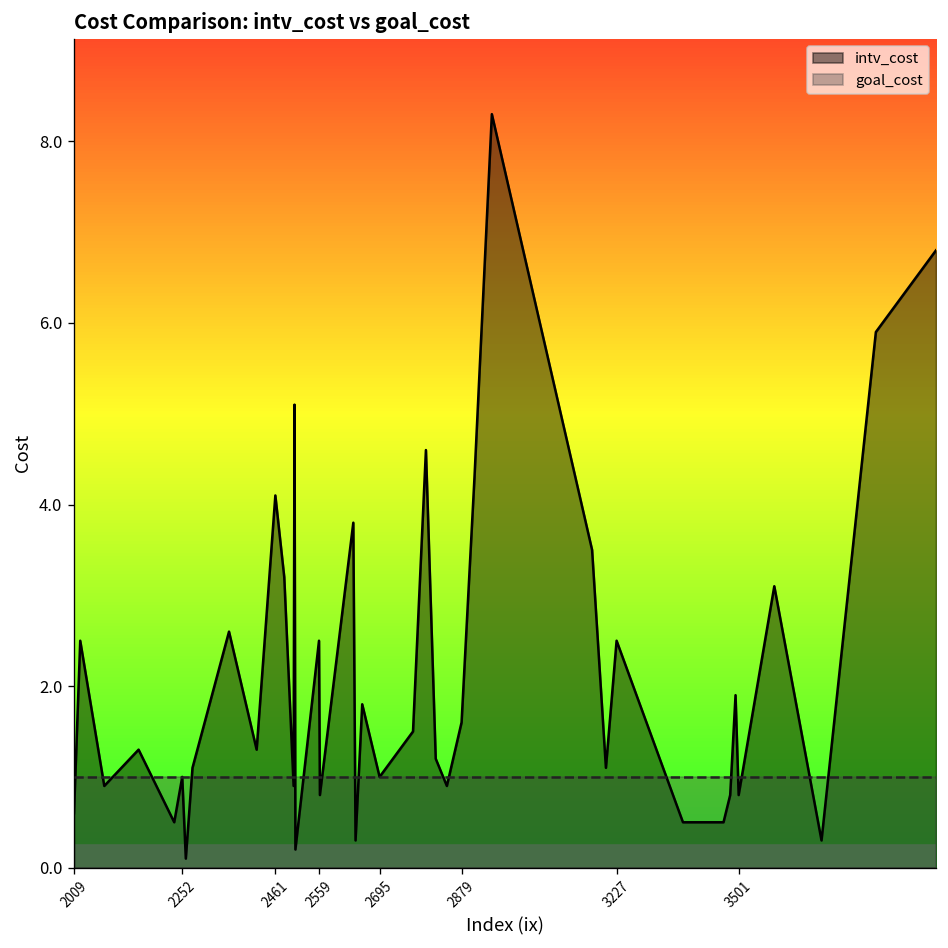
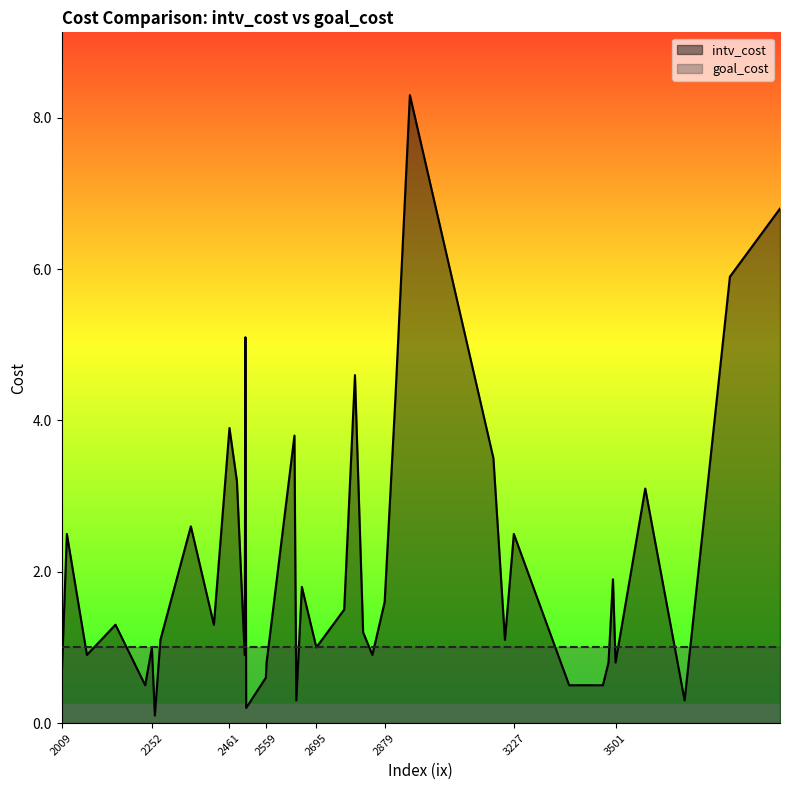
  {
    "intv_cost": {
      "2009": 0.6,
-     "2461": 4.1,
-     "2559": 2.5,
+     "2461": 3.9,
+     "2559": 0.6,
      "2879": 1.6,
      "3227": 2.5,
      "3501": 0.8
    },
    "goal_cost": {
      "2009": 1.0,
      "2461": 1.0,
      "2559": 1.0,
      "2879": 1.0,
      "3227": 1.0,
      "3501": 1.0
    }
  }
